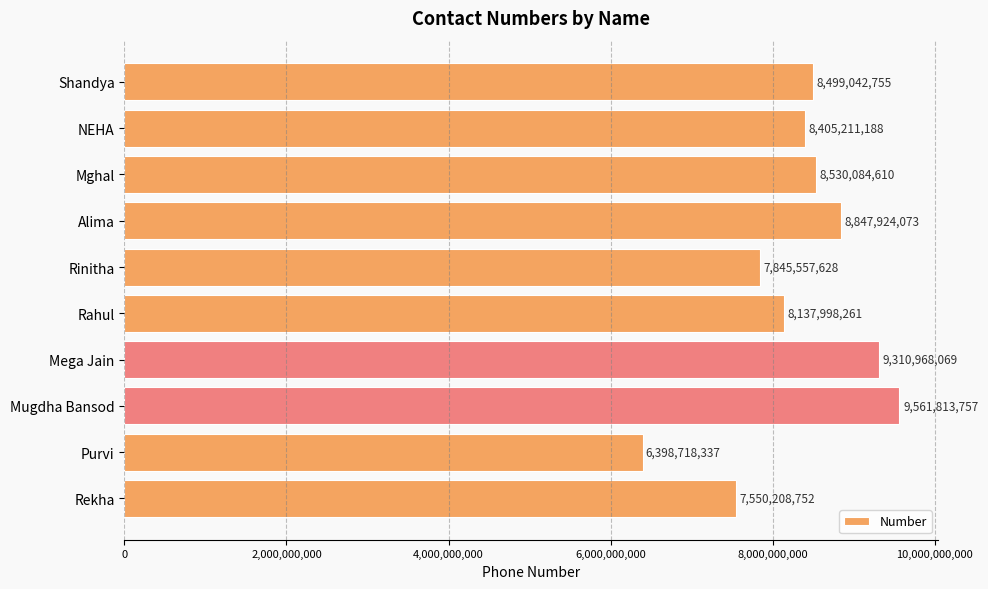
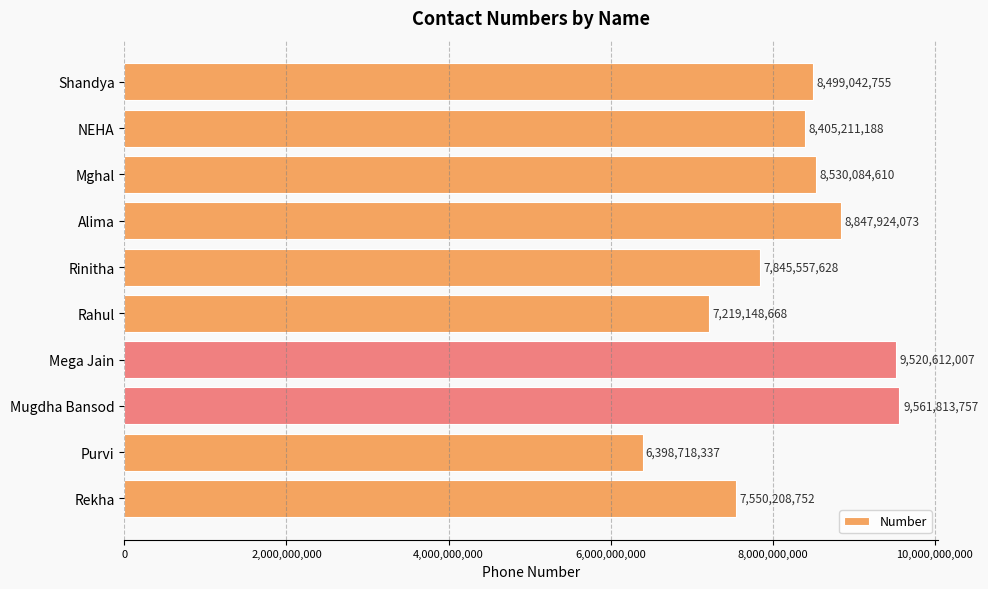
  {
    "Shandya": "8,499,042,755",
    "NEHA": "8,405,211,188",
    "Mghal": "8,530,084,610",
    "Alima": "8,847,924,073",
    "Rinitha": "7,845,557,628",
-   "Rahul": "8,137,998,261",
-   "Mega Jain": "9,310,968,069",
+   "Rahul": "7,219,148,668",
+   "Mega Jain": "9,520,612,007",
    "Mugdha Bansod": "9,561,813,757",
    "Purvi": "6,398,718,337",
    "Rekha": "7,550,208,752"
  }
